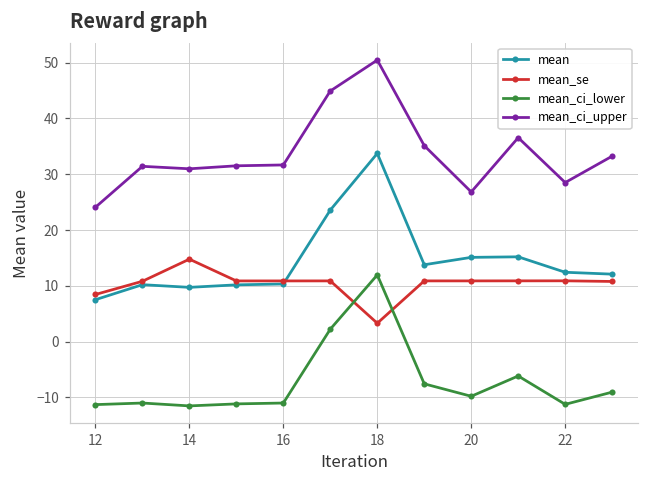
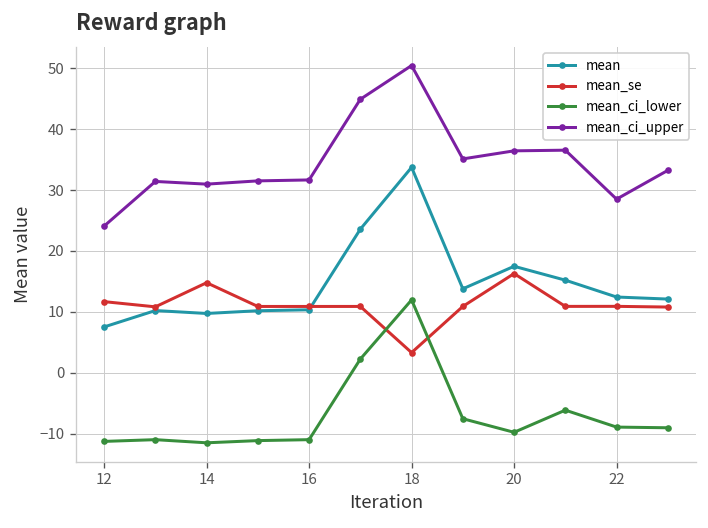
  {
    "mean": {
      "12": 8,
      "14": 10,
      "16": 10,
      "18": 34,
-     "20": 15,
+     "20": 17,
      "22": 12
    },
    "mean_se": {
-     "12": 8,
+     "12": 12,
      "14": 15,
      "16": 11,
      "18": 3,
-     "20": 11,
+     "20": 16,
      "22": 11
    },
    "mean_ci_lower": {
      "12": -11,
      "14": -12,
      "16": -11,
      "18": 12,
      "20": -10,
-     "22": -11
+     "22": -9
    },
    "mean_ci_upper": {
      "12": 24,
      "14": 31,
      "16": 32,
      "18": 50,
-     "20": 27,
+     "20": 36,
      "22": 29
    }
  }
